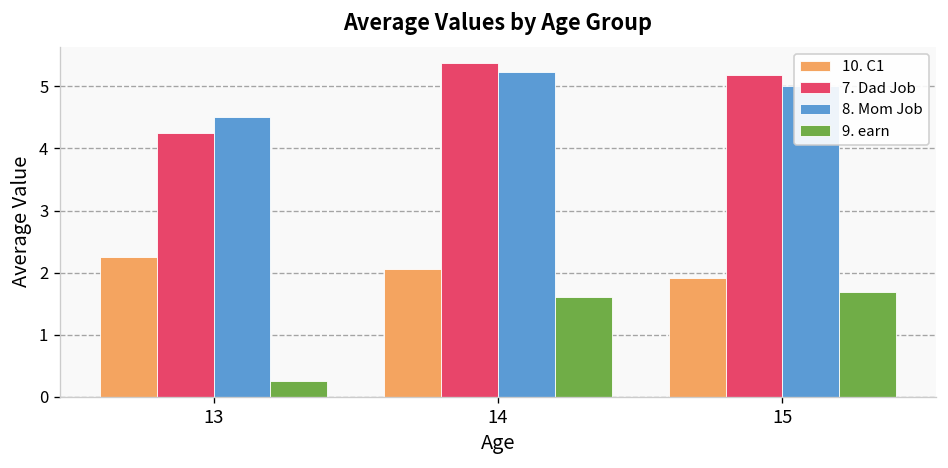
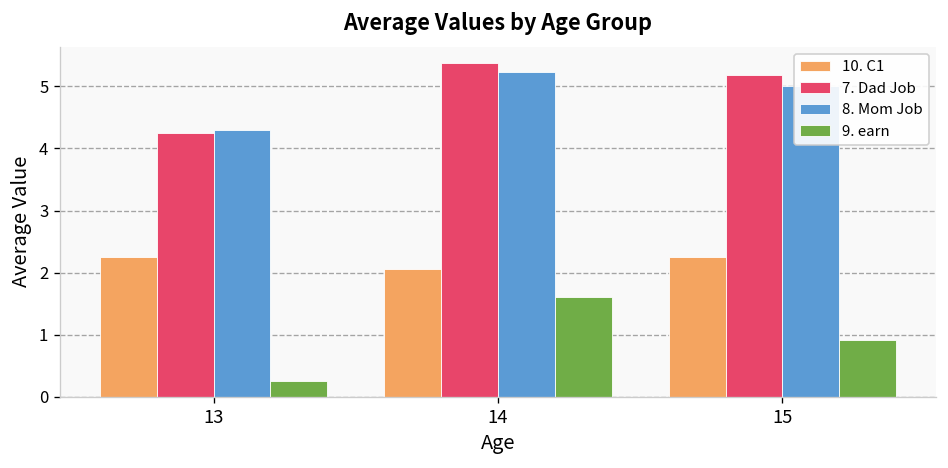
  {
    "10. C1": {
      "13": 2.3,
      "14": 2.1,
-     "15": 1.9
+     "15": 2.3
    },
    "7. Dad Job": {
      "13": 4.3,
      "14": 5.4,
      "15": 5.2
    },
    "8. Mom Job": {
-     "13": 4.5,
+     "13": 4.3,
      "14": 5.2
    },
    "9. earn": {
      "13": 0.3,
      "14": 1.6,
-     "15": 1.7
+     "15": 0.9
    }
  }
